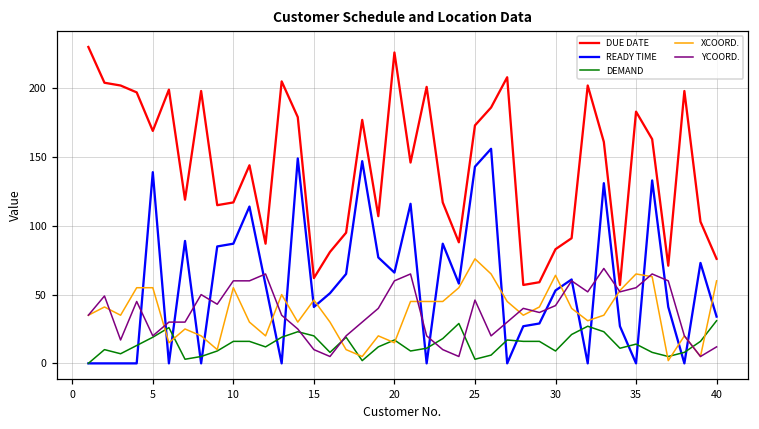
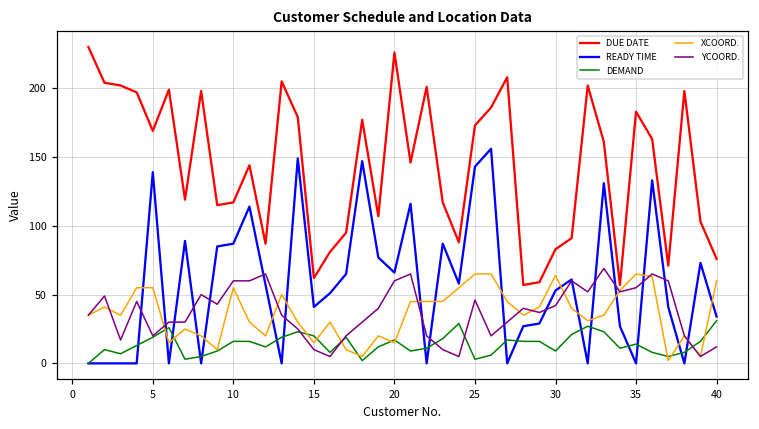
  {
    "DUE DATE": {
      "5": 169,
      "10": 117,
      "15": 62,
      "20": 226,
      "25": 173,
      "30": 83,
      "35": 183,
      "40": 76
    },
    "READY TIME": {
      "5": 139,
      "10": 87,
      "15": 41,
      "20": 66,
      "25": 143,
      "30": 53,
      "35": 0,
      "40": 34
    },
    "DEMAND": {
      "10": 16,
      "15": 20,
      "25": 3,
      "30": 9,
      "35": 14,
      "40": 31
    },
    "XCOORD.": {
      "5": 55,
      "10": 55,
-     "15": 46,
-     "25": 76,
+     "15": 15,
+     "25": 65,
      "30": 64,
      "35": 65,
      "40": 60
    },
    "YCOORD.": {
      "10": 60,
      "15": 10,
      "20": 60,
      "25": 46,
      "30": 42,
      "35": 55,
      "40": 12
    }
  }
